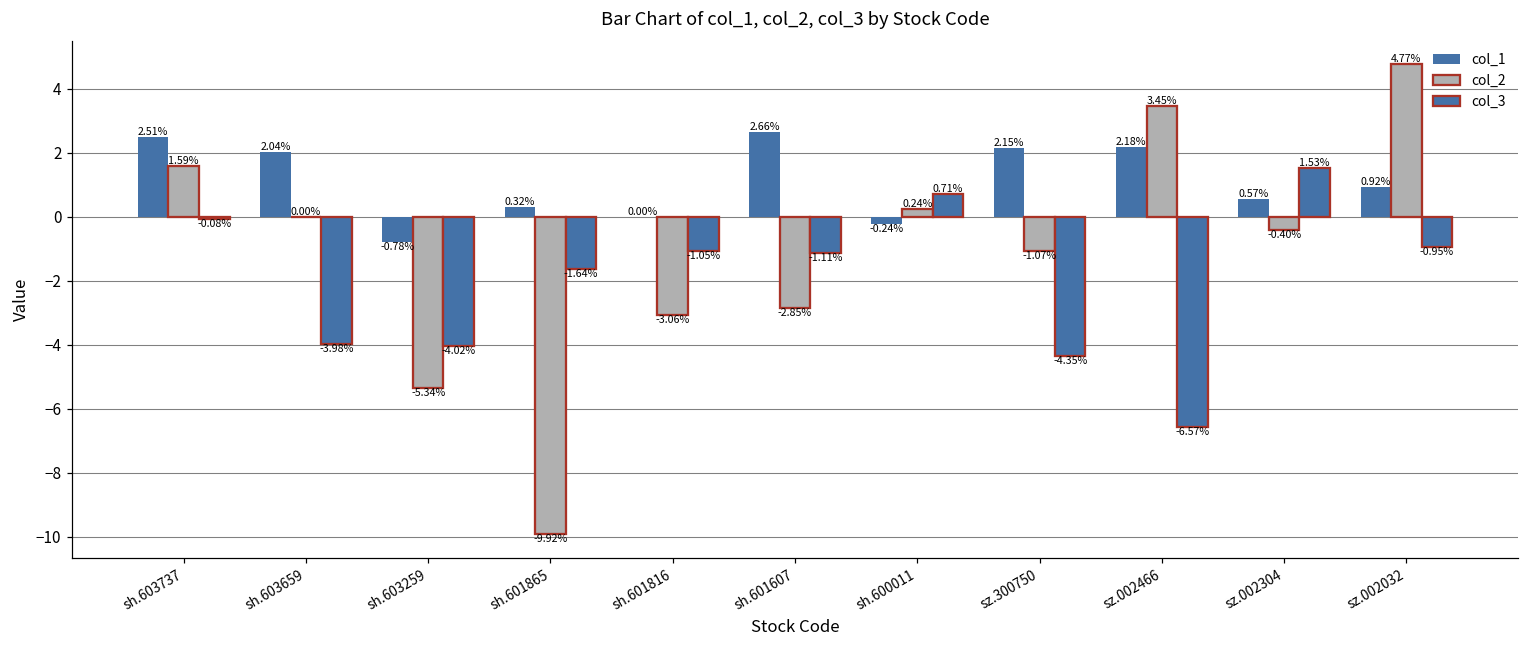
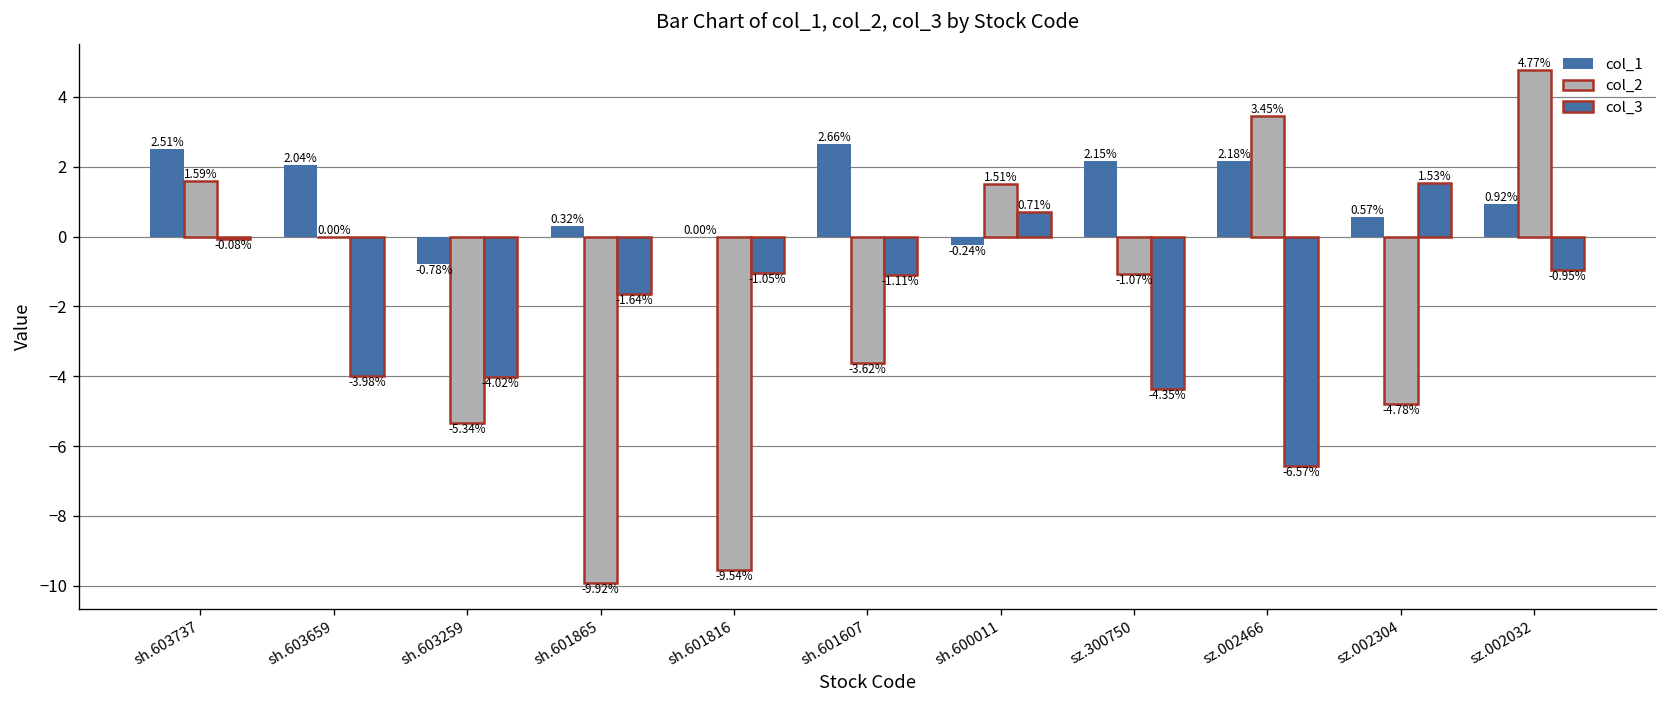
  {
    "col_2": {
      "sh.603737": "1.59%",
      "sh.603659": "0.00%",
      "sh.603259": "-5.34%",
      "sh.601865": "-9.92%",
-     "sh.601816": "-3.06%",
-     "sh.601607": "-2.85%",
-     "sh.600011": "0.24%",
+     "sh.601816": "-9.54%",
+     "sh.601607": "-3.62%",
+     "sh.600011": "1.51%",
      "sz.300750": "-1.07%",
      "sz.002466": "3.45%",
-     "sz.002304": "-0.40%",
+     "sz.002304": "-4.78%",
      "sz.002032": "4.77%"
    }
  }
